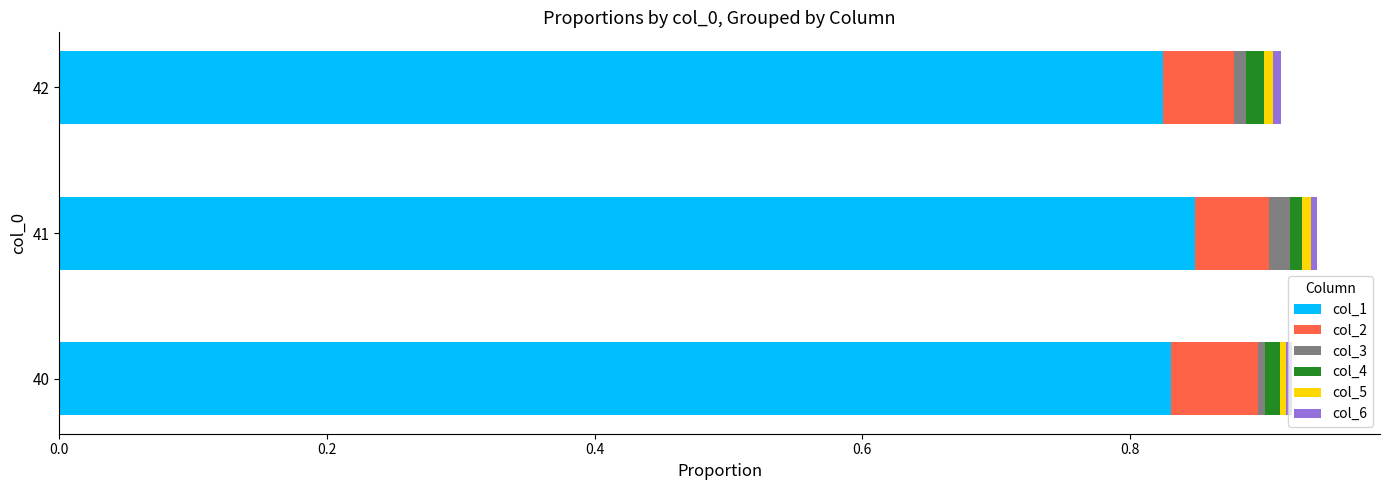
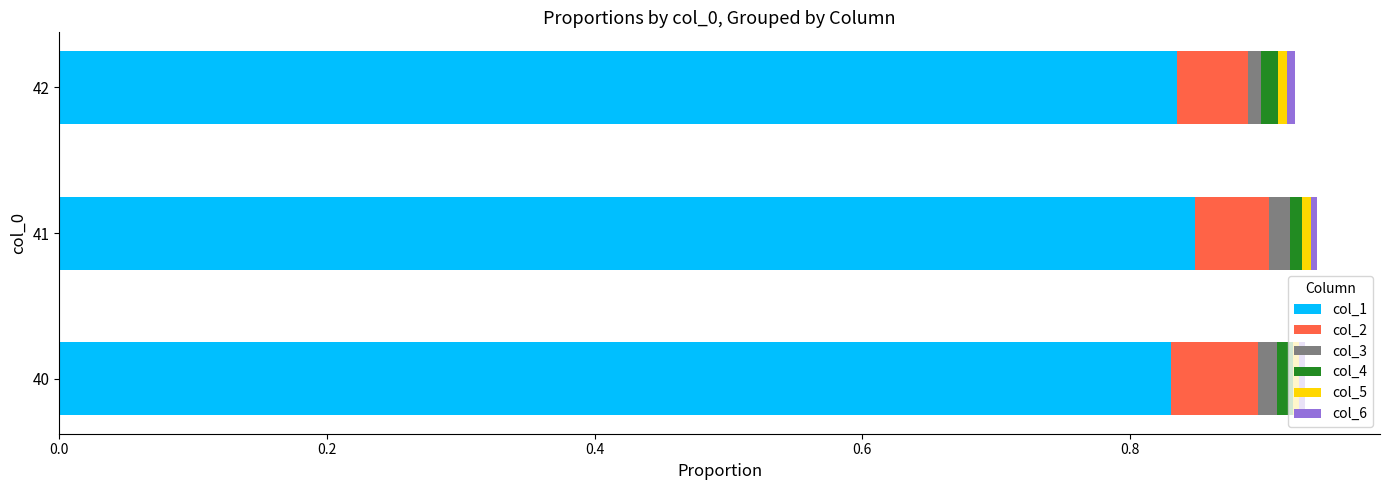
  {
    "col_1": {
-     "42": 0.825,
+     "42": 0.835,
      "41": 0.849,
      "40": 0.831
    },
    "col_2": {
      "42": 0.053,
      "41": 0.055,
      "40": 0.065
    },
    "col_3": {
      "42": 0.010,
      "41": 0.016,
-     "40": 0.005
+     "40": 0.015
    },
    "col_4": {
      "42": 0.013,
      "41": 0.009
    },
    "col_5": {
      "42": 0.007,
      "41": 0.006
    },
    "col_6": {
      "42": 0.006,
      "41": 0.005
    }
  }
